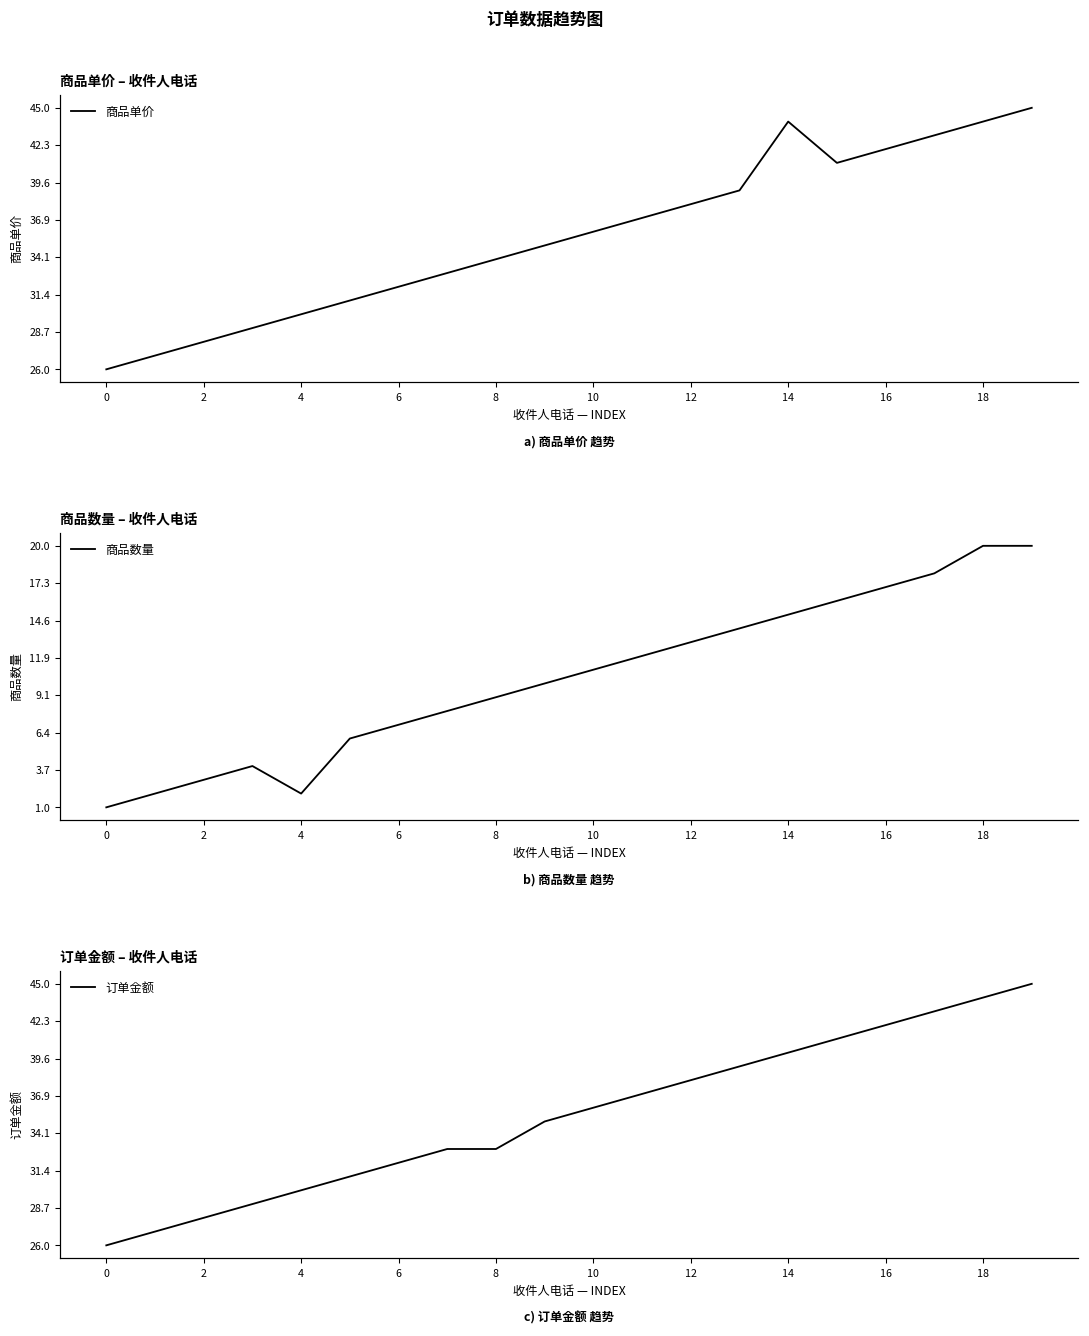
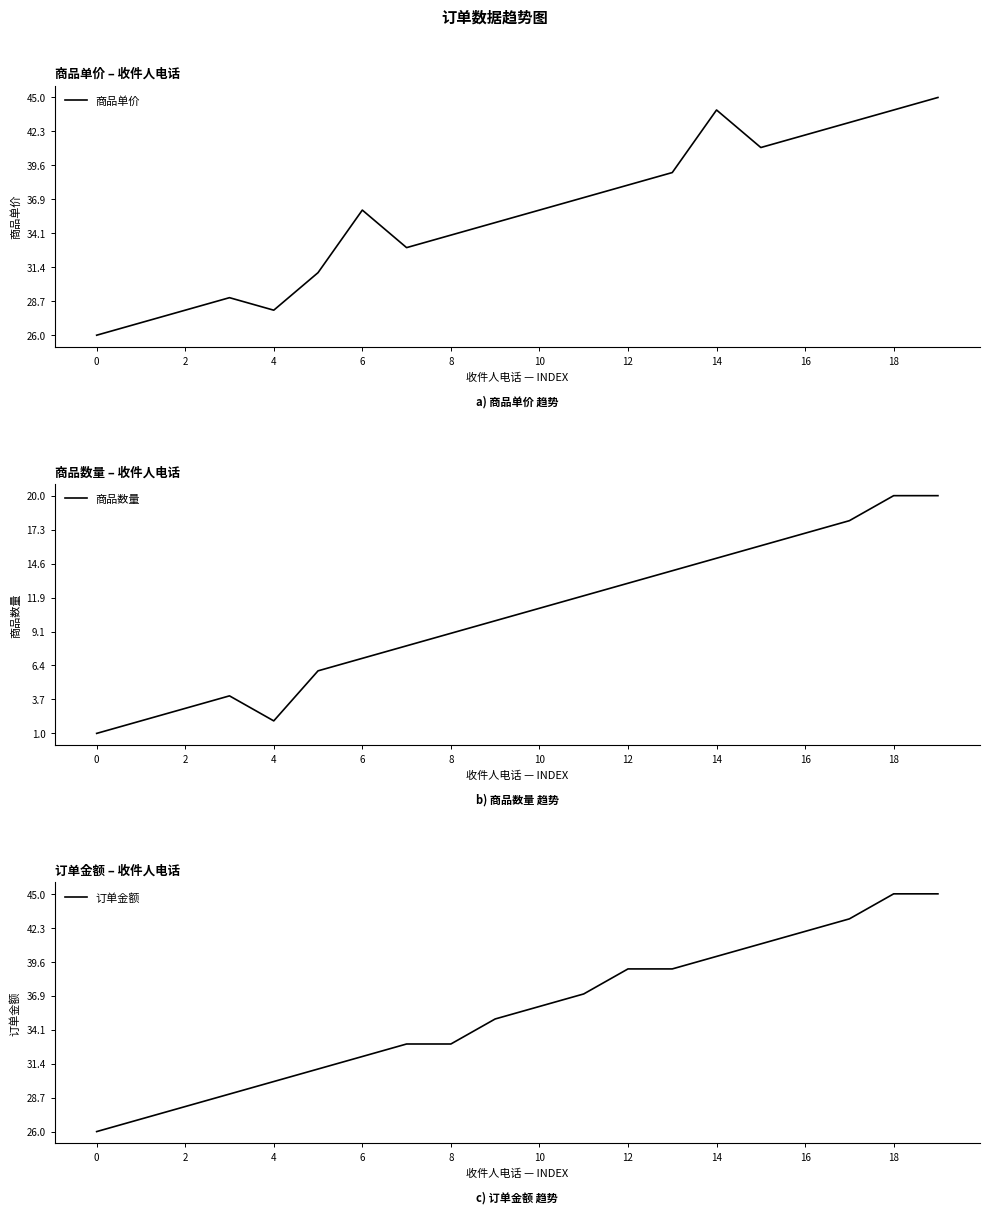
  {
    "商品单价 – 收件人电话": {
      "0": 26,
      "2": 28,
-     "4": 30,
-     "6": 32,
+     "4": 28,
+     "6": 36,
      "8": 34,
      "10": 36,
      "12": 38,
      "14": 44,
      "16": 42,
      "18": 44
    },
    "商品数量 – 收件人电话": {
      "0": 1.0,
      "2": 3.0,
      "4": 2.0,
      "6": 7.0,
      "8": 9.0,
      "10": 11.0,
      "12": 13.0,
      "14": 15.0,
      "16": 17.0,
      "18": 20.0
    },
    "订单金额 – 收件人电话": {
      "0": 26,
      "2": 28,
      "4": 30,
      "6": 32,
      "8": 33,
      "10": 36,
-     "12": 38,
+     "12": 39,
      "14": 40,
      "16": 42,
-     "18": 44
+     "18": 45
    }
  }
